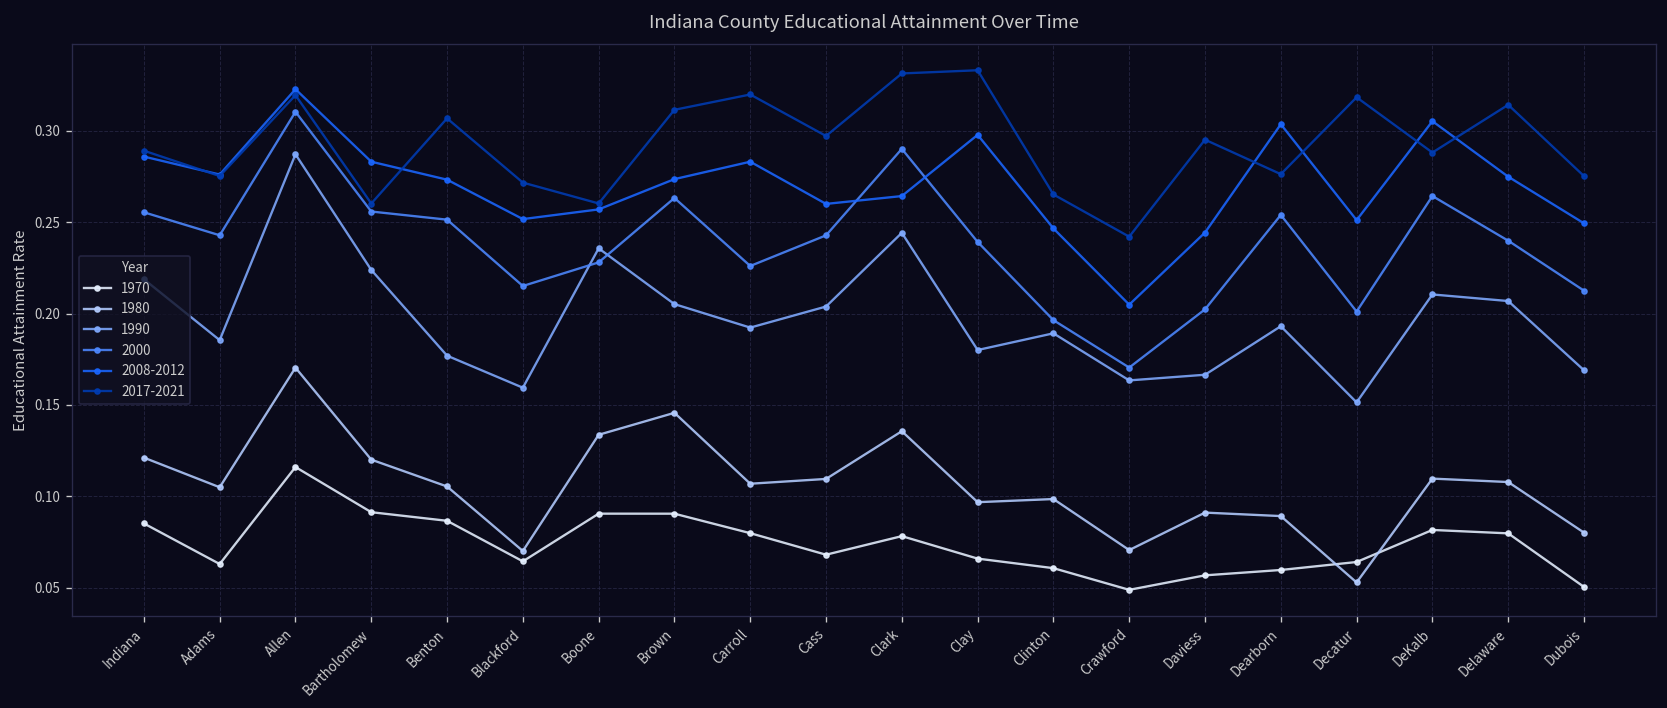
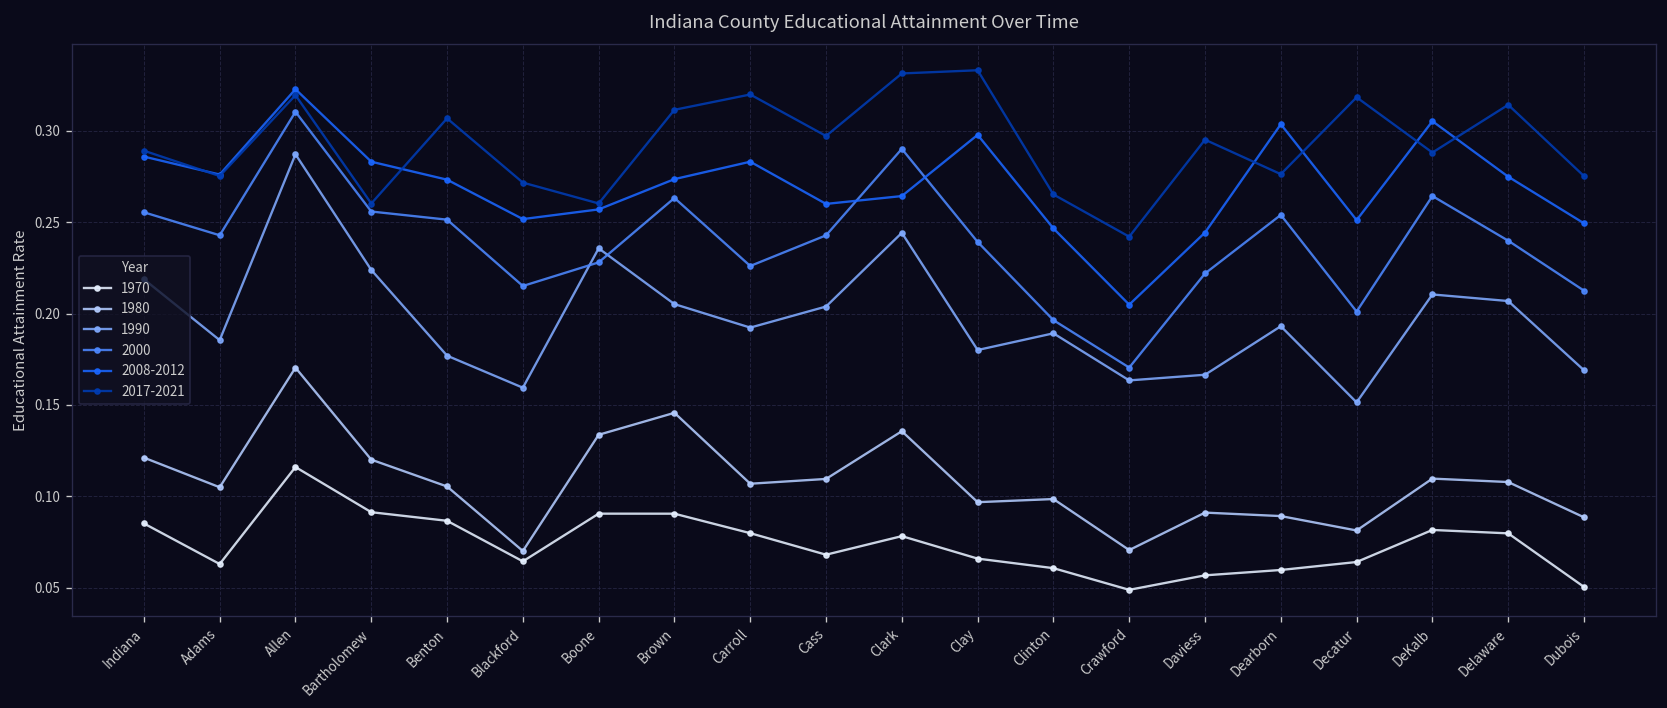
  {
    "1970": {
      "Indiana": 0.085,
      "Adams": 0.063,
      "Allen": 0.116,
      "Bartholomew": 0.091,
      "Benton": 0.087,
      "Blackford": 0.064,
      "Boone": 0.090,
      "Brown": 0.090,
      "Carroll": 0.080,
      "Cass": 0.068,
      "Clark": 0.078,
      "Clay": 0.066,
      "Clinton": 0.061,
      "Crawford": 0.049,
      "Daviess": 0.057,
      "Dearborn": 0.060,
      "Decatur": 0.064,
      "DeKalb": 0.082,
      "Delaware": 0.080,
      "Dubois": 0.050
    },
    "1980": {
      "Indiana": 0.121,
      "Adams": 0.105,
      "Allen": 0.170,
      "Bartholomew": 0.120,
      "Benton": 0.105,
      "Blackford": 0.070,
      "Boone": 0.134,
      "Brown": 0.146,
      "Carroll": 0.107,
      "Cass": 0.109,
      "Clark": 0.136,
      "Clay": 0.097,
      "Clinton": 0.098,
      "Crawford": 0.071,
      "Daviess": 0.091,
      "Dearborn": 0.089,
-     "Decatur": 0.053,
+     "Decatur": 0.081,
      "DeKalb": 0.110,
      "Delaware": 0.108,
-     "Dubois": 0.080
+     "Dubois": 0.088
    },
    "1990": {
      "Indiana": 0.219,
      "Adams": 0.185,
      "Allen": 0.287,
      "Bartholomew": 0.224,
      "Benton": 0.177,
      "Blackford": 0.159,
      "Boone": 0.236,
      "Brown": 0.205,
      "Carroll": 0.192,
      "Cass": 0.204,
      "Clark": 0.244,
      "Clay": 0.180,
      "Clinton": 0.189,
      "Crawford": 0.163,
      "Daviess": 0.167,
      "Dearborn": 0.193,
      "Decatur": 0.151,
      "DeKalb": 0.210,
      "Delaware": 0.207,
      "Dubois": 0.169
    },
    "2000": {
      "Indiana": 0.255,
      "Adams": 0.243,
      "Allen": 0.310,
      "Bartholomew": 0.256,
      "Benton": 0.251,
      "Blackford": 0.215,
      "Boone": 0.228,
      "Brown": 0.263,
      "Carroll": 0.226,
      "Cass": 0.243,
      "Clark": 0.290,
      "Clay": 0.239,
      "Clinton": 0.196,
      "Crawford": 0.170,
-     "Daviess": 0.202,
+     "Daviess": 0.222,
      "Dearborn": 0.254,
      "Decatur": 0.201,
      "DeKalb": 0.264,
      "Delaware": 0.240,
      "Dubois": 0.213
    },
    "2008-2012": {
      "Indiana": 0.286,
      "Allen": 0.323,
      "Bartholomew": 0.283,
      "Benton": 0.273,
      "Blackford": 0.252,
      "Boone": 0.257,
      "Brown": 0.274,
      "Carroll": 0.283,
      "Cass": 0.260,
      "Clark": 0.264,
      "Clay": 0.298,
      "Clinton": 0.247,
      "Crawford": 0.205,
      "Daviess": 0.244,
      "Dearborn": 0.304,
      "Decatur": 0.251,
      "DeKalb": 0.305,
      "Delaware": 0.275,
      "Dubois": 0.249
    },
    "2017-2021": {
      "Indiana": 0.289,
      "Allen": 0.320,
      "Bartholomew": 0.260,
      "Benton": 0.307,
      "Blackford": 0.272,
      "Boone": 0.260,
      "Brown": 0.311,
      "Carroll": 0.320,
      "Cass": 0.297,
      "Clark": 0.331,
      "Clay": 0.333,
      "Clinton": 0.265,
      "Crawford": 0.242,
      "Daviess": 0.295,
      "Dearborn": 0.276,
      "Decatur": 0.318,
      "DeKalb": 0.288,
      "Delaware": 0.314
    }
  }
